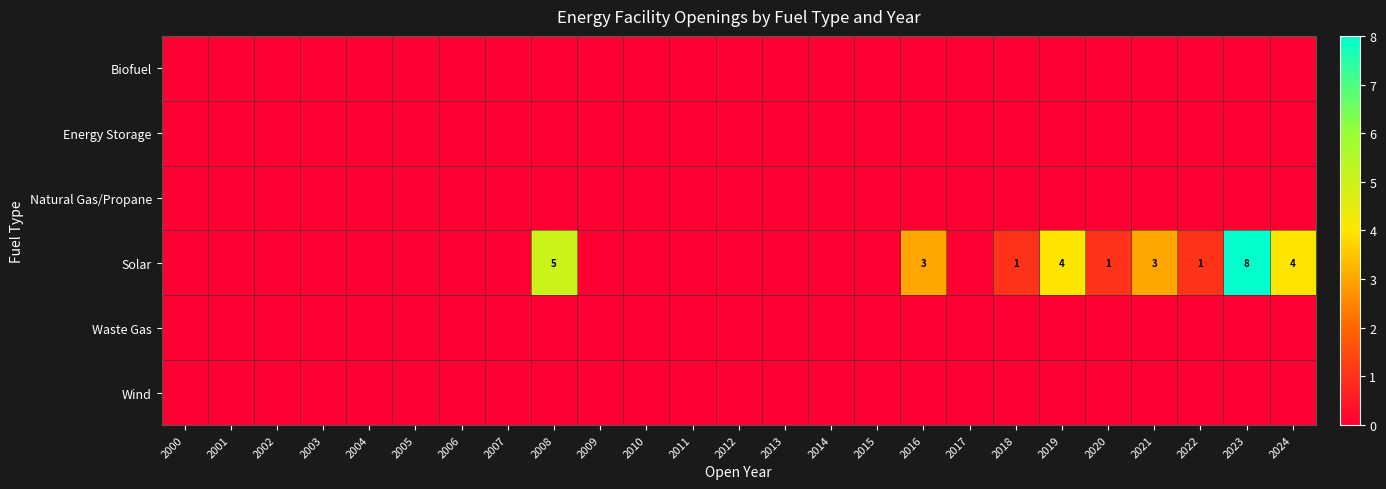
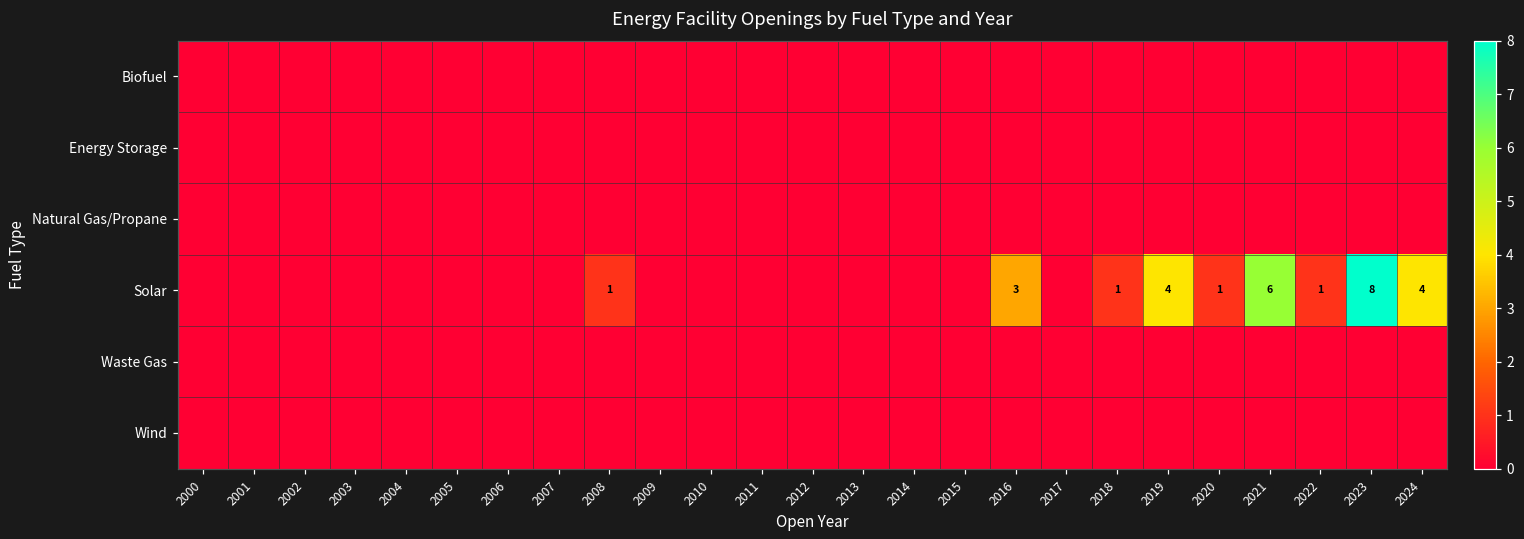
  {
    "Solar": {
-     "2008": 5,
+     "2008": 1,
      "2016": 3,
      "2018": 1,
      "2019": 4,
      "2020": 1,
-     "2021": 3,
+     "2021": 6,
      "2022": 1,
      "2023": 8,
      "2024": 4
    }
  }
